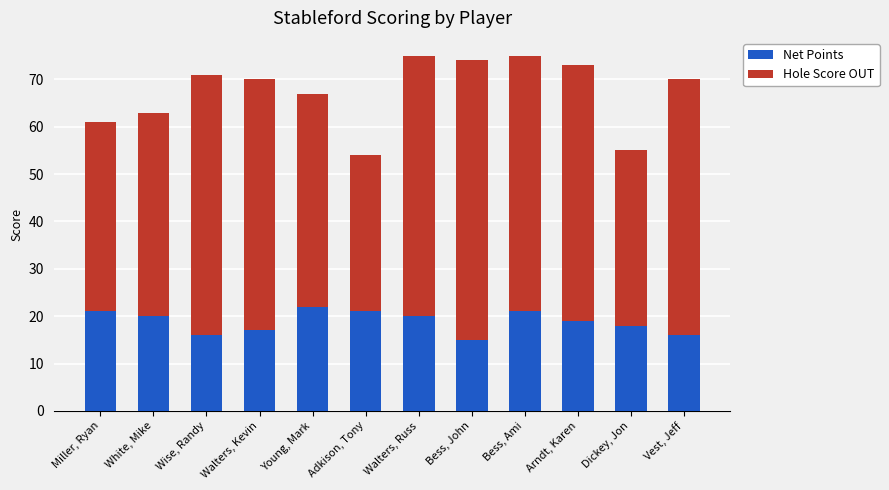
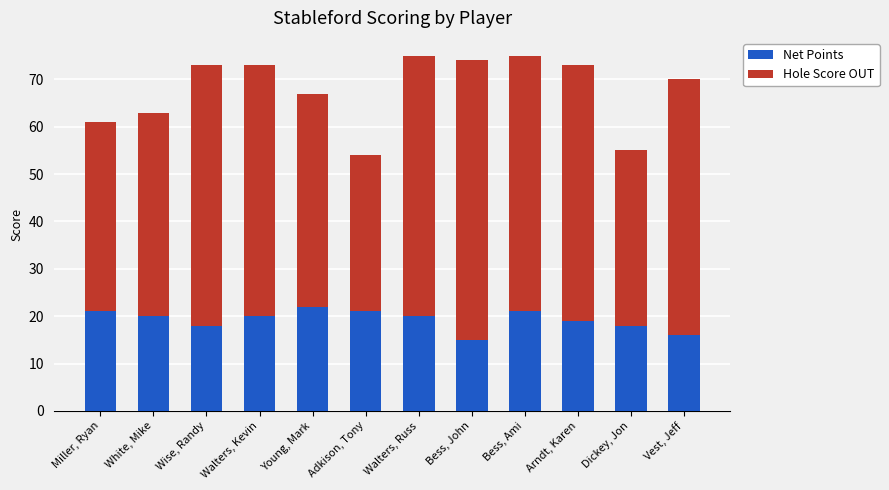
  {
    "Net Points": {
      "Miller, Ryan": 21,
      "White, Mike": 20,
-     "Wise, Randy": 16,
-     "Walters, Kevin": 17,
+     "Wise, Randy": 18,
+     "Walters, Kevin": 20,
      "Young, Mark": 22,
      "Adkison, Tony": 21,
      "Walters, Russ": 20,
      "Bess, John": 15,
      "Bess, Ami": 21,
      "Arndt, Karen": 19,
      "Dickey, Jon": 18,
      "Vest, Jeff": 16
    },
    "Hole Score OUT": {
      "Miller, Ryan": 40,
      "White, Mike": 43,
      "Wise, Randy": 55,
      "Walters, Kevin": 53,
      "Young, Mark": 45,
      "Adkison, Tony": 33,
      "Walters, Russ": 55,
      "Bess, John": 59,
      "Bess, Ami": 54,
      "Arndt, Karen": 54,
      "Dickey, Jon": 37,
      "Vest, Jeff": 54
    }
  }
